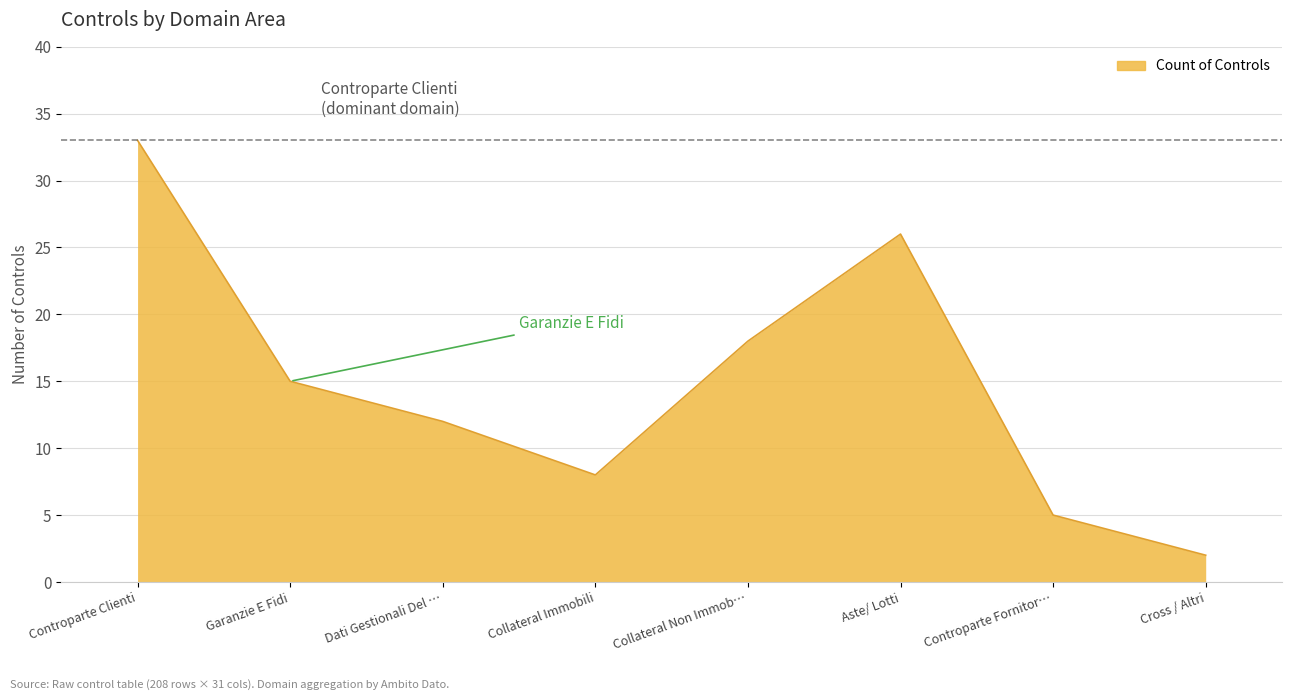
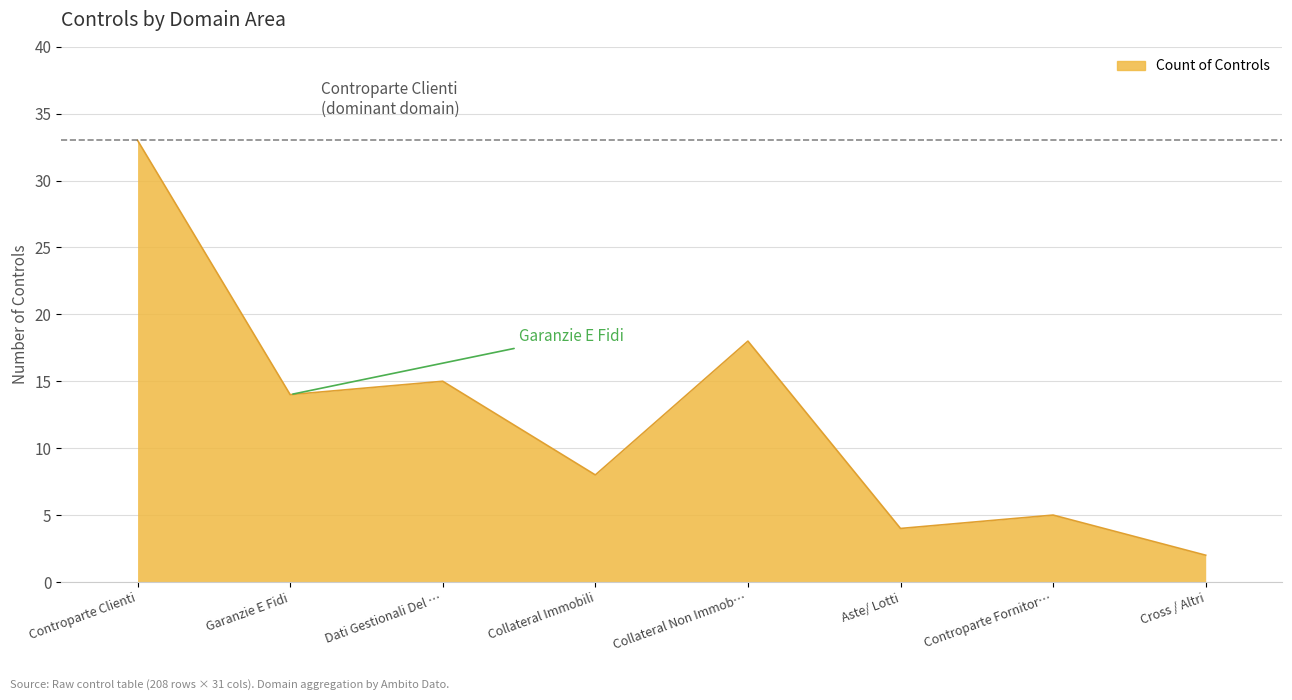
  {
    "Controparte Clienti": 33,
-   "Garanzie E Fidi": 15,
-   "Dati Gestionali Del …": 12,
+   "Garanzie E Fidi": 14,
+   "Dati Gestionali Del …": 15,
    "Collateral Immobili": 8,
    "Collateral Non Immob…": 18,
-   "Aste/ Lotti": 26,
+   "Aste/ Lotti": 4,
    "Controparte Fornitor…": 5,
    "Cross / Altri": 2
  }
